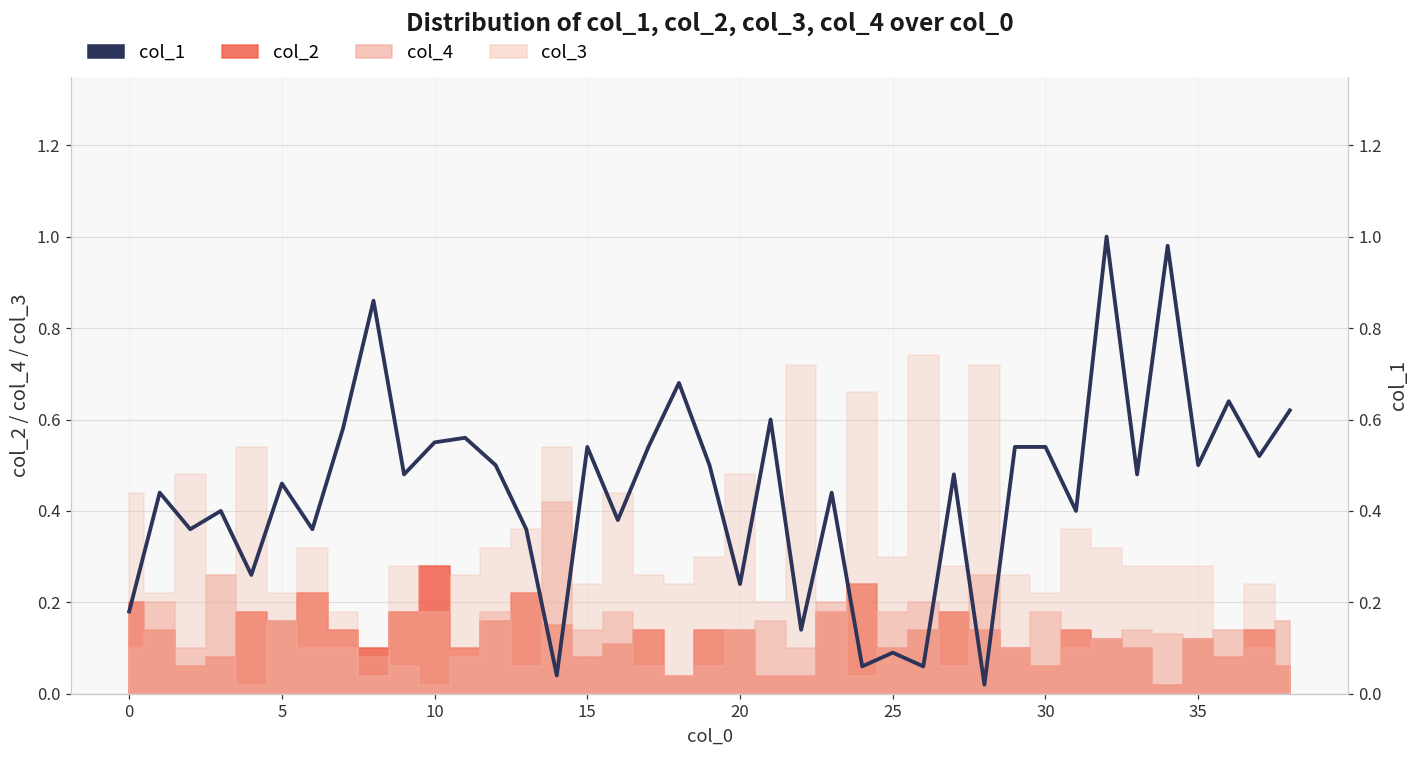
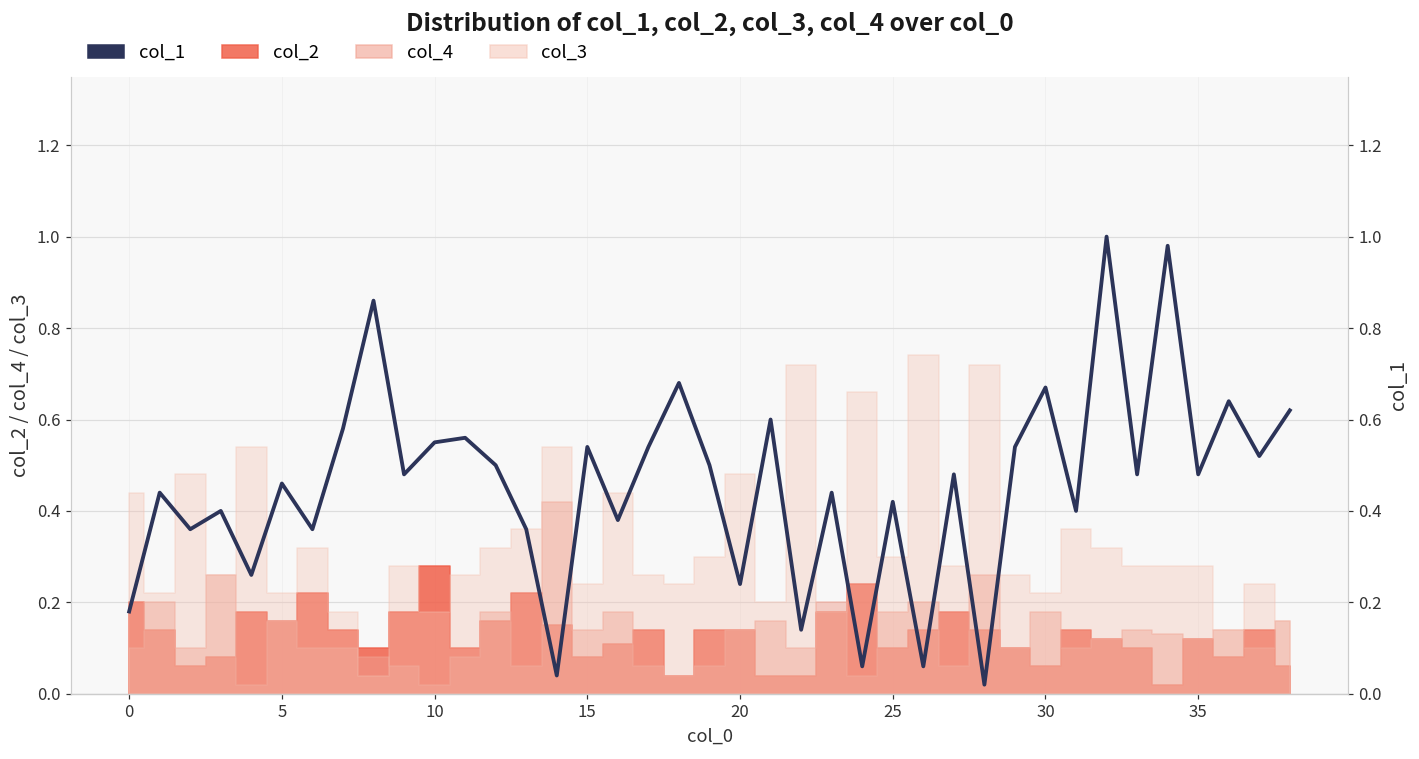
  {
    "col_1": {
      "0": 0.18,
      "5": 0.46,
      "10": 0.55,
      "15": 0.54,
      "20": 0.24,
-     "25": 0.09,
-     "30": 0.54,
-     "35": 0.50
+     "25": 0.42,
+     "30": 0.67,
+     "35": 0.48
    }
  }
